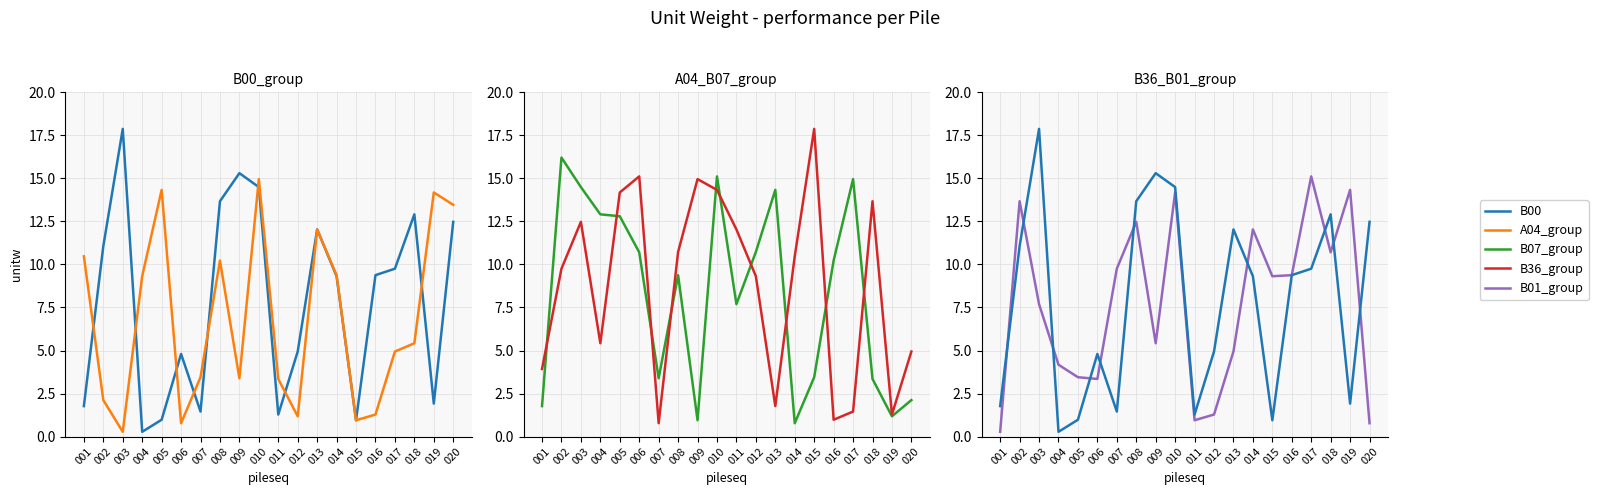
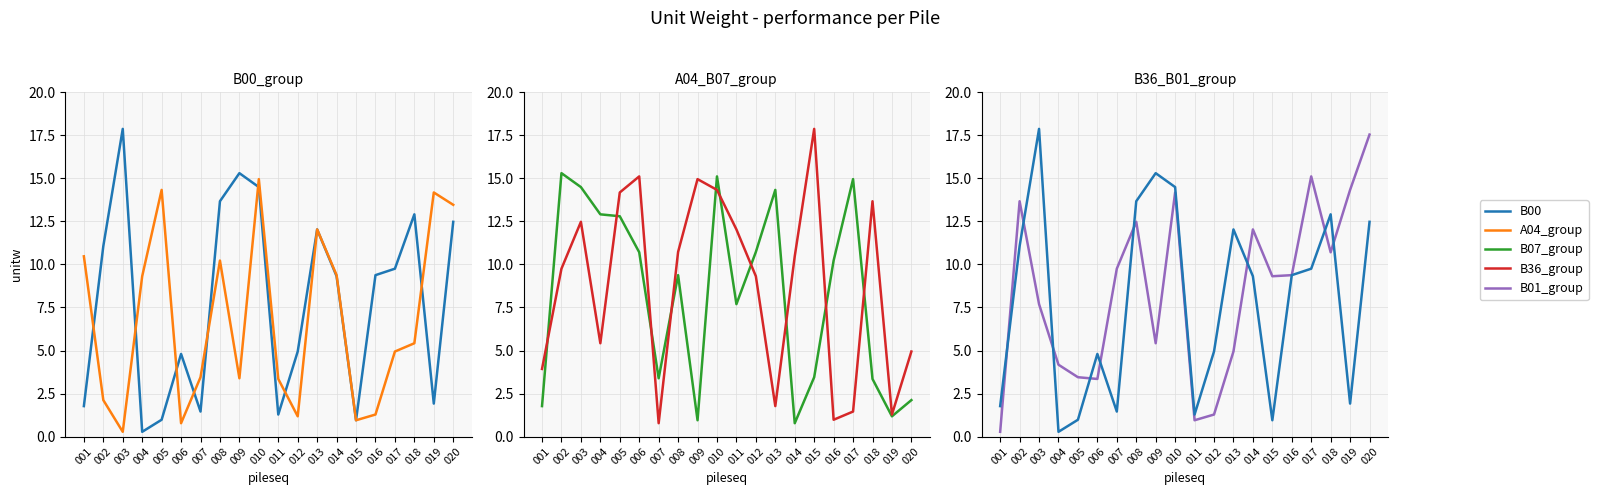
  {
    "B00_group": {
      "B00": {
        "001": 1.8,
        "002": 11.1,
        "003": 17.9,
        "004": 0.3,
        "005": 1.0,
        "006": 4.8,
        "007": 1.5,
        "008": 13.7,
        "009": 15.3,
        "010": 14.5,
        "011": 1.3,
        "012": 4.9,
        "016": 9.4,
        "017": 9.8,
        "018": 12.9,
        "019": 1.9,
        "020": 12.5
      },
      "A04_group": {
        "001": 10.5,
        "002": 2.1,
        "003": 0.3,
        "004": 9.3,
        "005": 14.3,
        "006": 0.8,
        "007": 3.4,
        "008": 10.2,
        "009": 3.4,
        "010": 15.0,
        "011": 3.3,
        "012": 1.2,
        "016": 1.3,
        "017": 4.9,
        "018": 5.4,
        "019": 14.2,
        "020": 13.5
      }
    },
    "A04_B07_group": {
      "B07_group": {
        "001": 1.8,
-       "002": 16.2,
+       "002": 15.3,
        "003": 14.5,
        "004": 12.9,
        "005": 12.8,
        "006": 10.7,
        "007": 3.4,
        "008": 9.4,
        "009": 0.9,
        "010": 15.1,
        "011": 7.7,
        "012": 10.7,
        "013": 14.3,
        "014": 0.8,
        "015": 3.4,
        "016": 10.2,
        "017": 15.0,
        "018": 3.3,
        "020": 2.1
      },
      "B36_group": {
        "001": 3.9,
        "002": 9.8,
        "003": 12.5,
        "004": 5.4,
        "005": 14.2,
        "006": 15.1,
        "007": 0.8,
        "008": 10.7,
        "009": 15.0,
        "010": 14.3,
        "011": 12.0,
        "012": 9.3,
        "013": 1.8,
        "014": 10.5,
        "015": 17.9,
        "016": 1.0,
        "017": 1.5,
        "018": 13.7,
        "020": 4.9
      }
    },
    "B36_B01_group": {
      "B01_group": {
        "001": 0.3,
        "002": 13.7,
        "003": 7.7,
        "004": 4.2,
        "005": 3.4,
        "006": 3.3,
        "007": 9.8,
        "008": 12.5,
        "009": 5.4,
        "010": 14.2,
        "011": 0.9,
        "012": 1.3,
        "013": 4.9,
        "014": 12.0,
        "015": 9.3,
        "017": 15.1,
        "018": 10.7,
        "019": 14.3,
-       "020": 0.8
+       "020": 17.5
      },
      "B00": {
        "001": 1.8,
        "002": 11.1,
        "003": 17.9,
        "004": 0.3,
        "005": 1.0,
        "006": 4.8,
        "007": 1.5,
        "008": 13.7,
        "009": 15.3,
        "010": 14.5,
        "011": 1.3,
        "012": 4.9,
        "013": 12.0,
        "014": 9.3,
        "015": 0.9,
        "017": 9.8,
        "018": 12.9,
        "019": 1.9,
        "020": 12.5
      }
    }
  }
